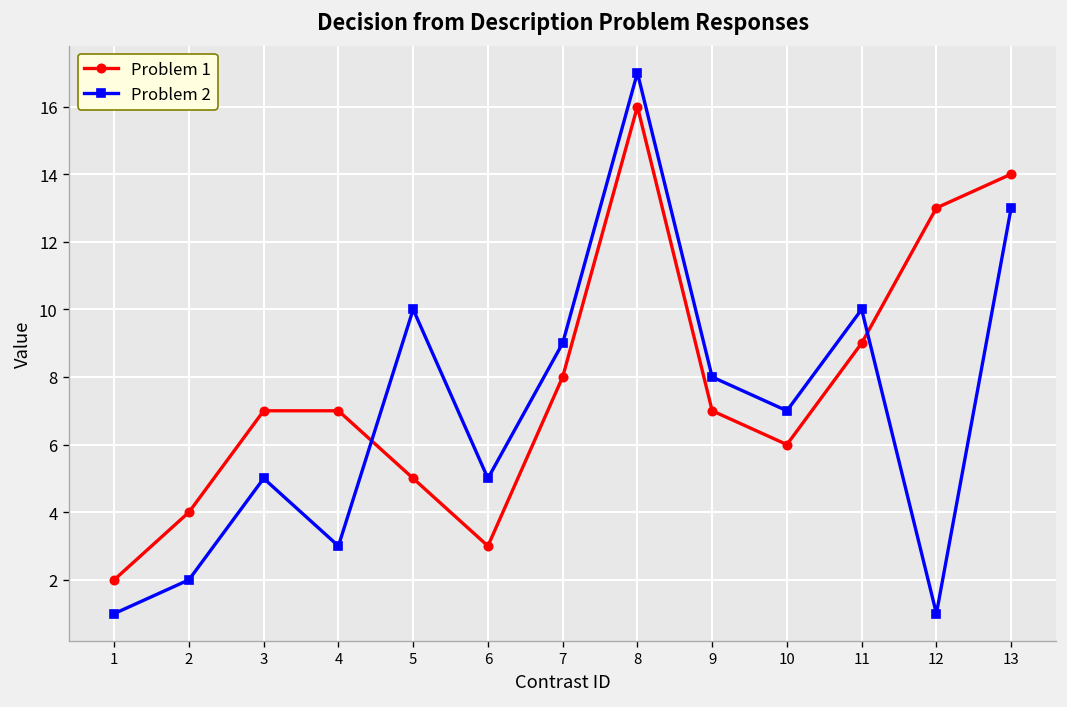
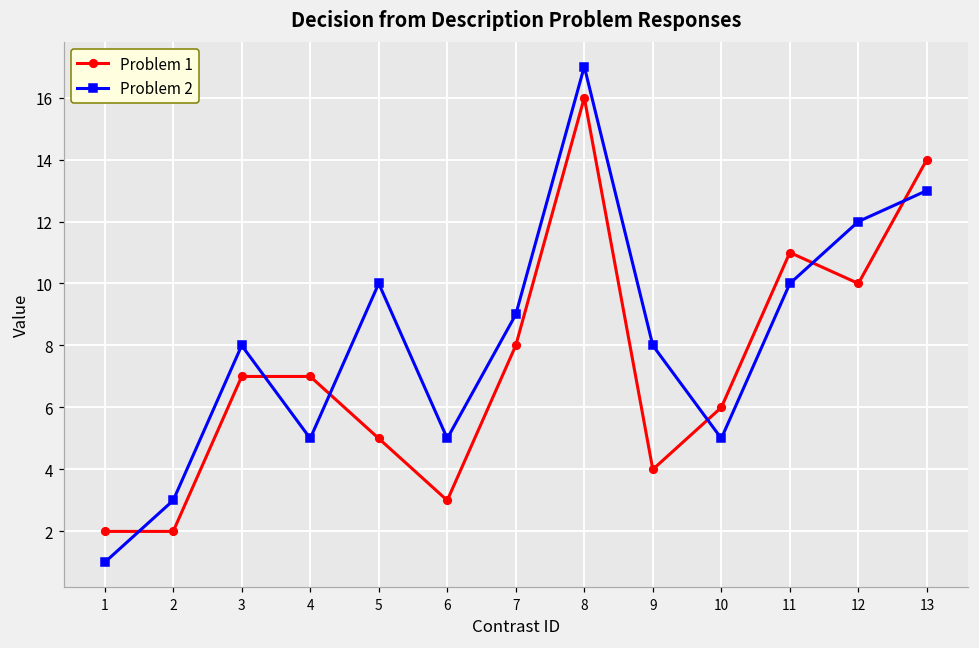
  {
    "Problem 1": {
      "1": 2,
-     "2": 4,
+     "2": 2,
      "3": 7,
      "4": 7,
      "5": 5,
      "6": 3,
      "7": 8,
      "8": 16,
-     "9": 7,
+     "9": 4,
      "10": 6,
-     "11": 9,
-     "12": 13,
+     "11": 11,
+     "12": 10,
      "13": 14
    },
    "Problem 2": {
      "1": 1,
-     "2": 2,
-     "3": 5,
-     "4": 3,
+     "2": 3,
+     "3": 8,
+     "4": 5,
      "5": 10,
      "6": 5,
      "7": 9,
      "8": 17,
      "9": 8,
-     "10": 7,
+     "10": 5,
      "11": 10,
-     "12": 1,
+     "12": 12,
      "13": 13
    }
  }
